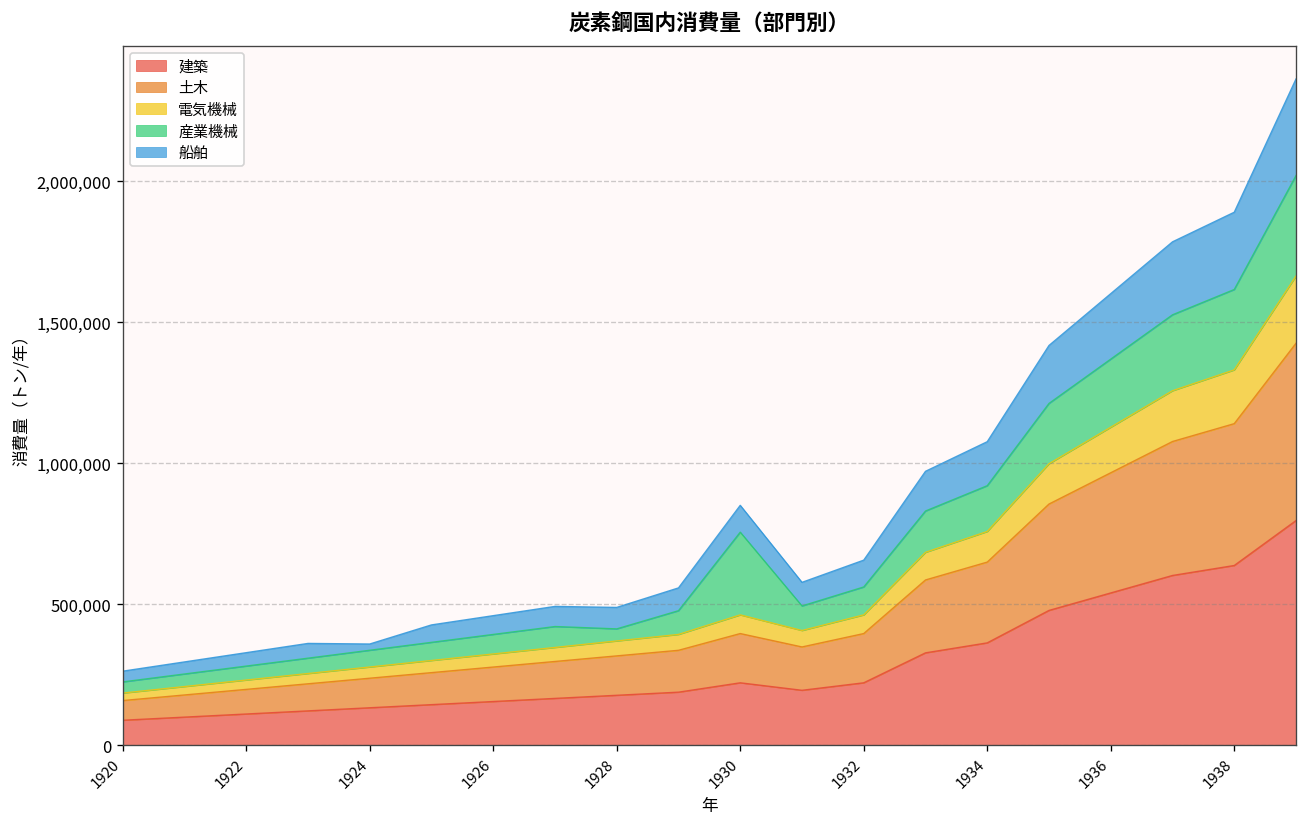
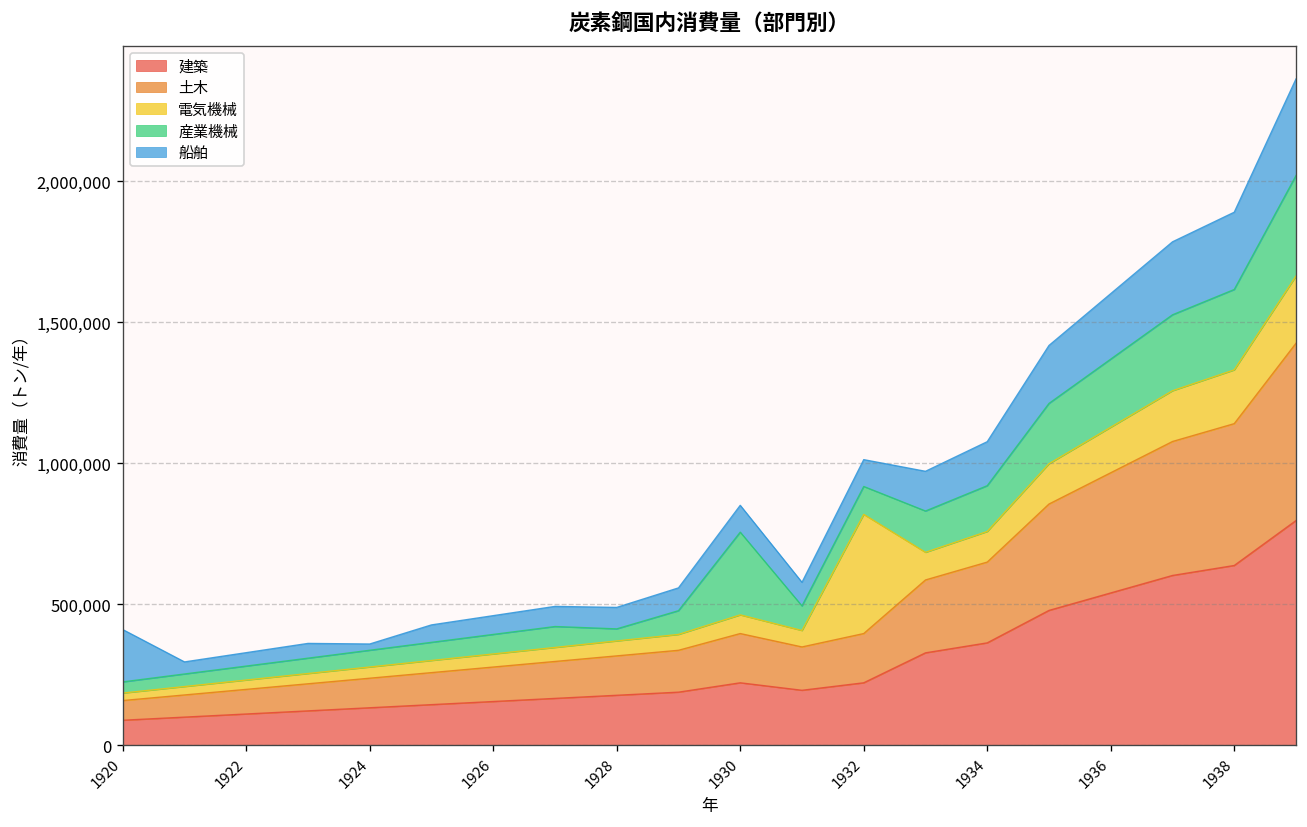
  {
    "電気機械": {
      "1920": "30,000",
      "1922": "30,000",
      "1924": "40,000",
      "1926": "50,000",
      "1928": "50,000",
      "1930": "70,000",
-     "1932": "70,000",
+     "1932": "420,000",
      "1934": "110,000",
      "1936": "160,000",
      "1938": "190,000"
    },
    "産業機械": {
      "1920": "40,000",
      "1922": "50,000",
      "1924": "60,000",
      "1926": "70,000",
      "1928": "40,000",
      "1930": "290,000",
      "1932": "100,000",
      "1934": "160,000",
      "1936": "240,000",
      "1938": "290,000"
    },
    "船舶": {
-     "1920": "40,000",
+     "1920": "190,000",
      "1922": "50,000",
      "1924": "20,000",
      "1926": "70,000",
      "1928": "80,000",
      "1930": "100,000",
      "1932": "100,000",
      "1934": "160,000",
      "1936": "230,000",
      "1938": "270,000"
    }
  }
